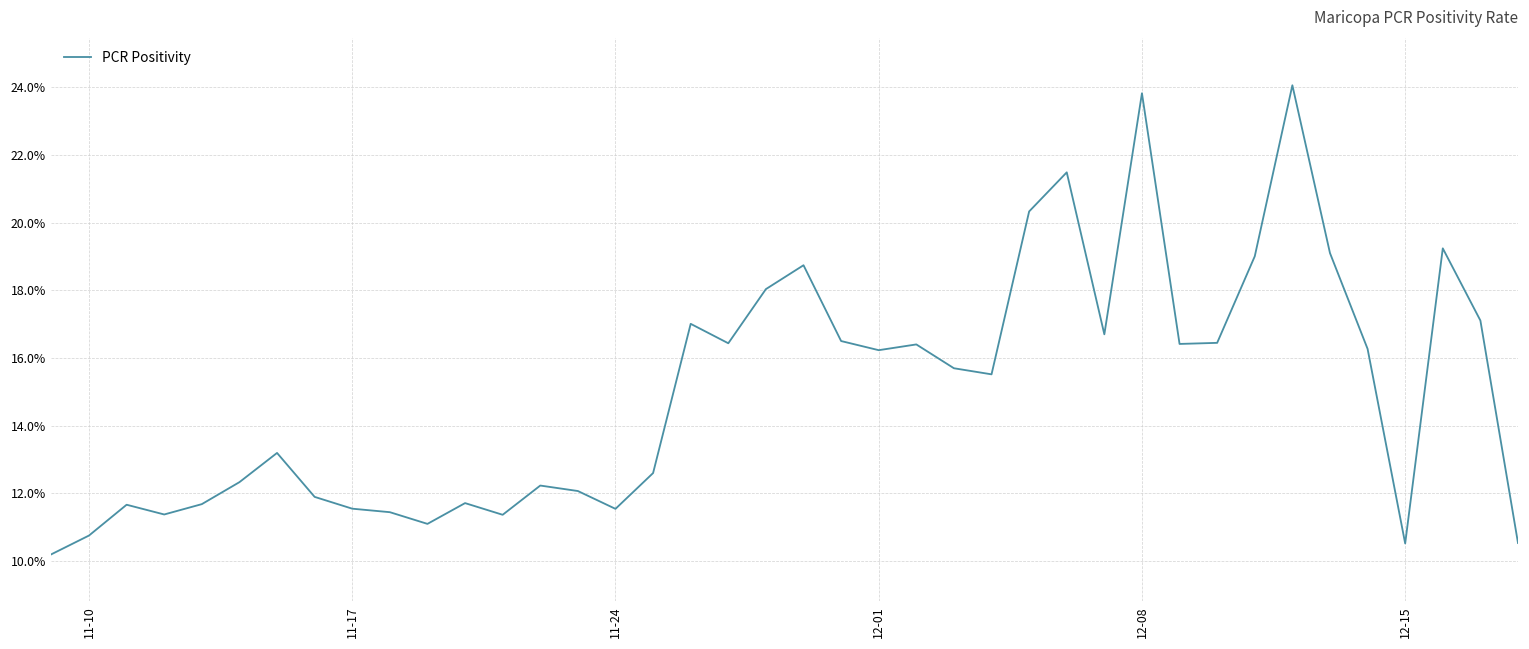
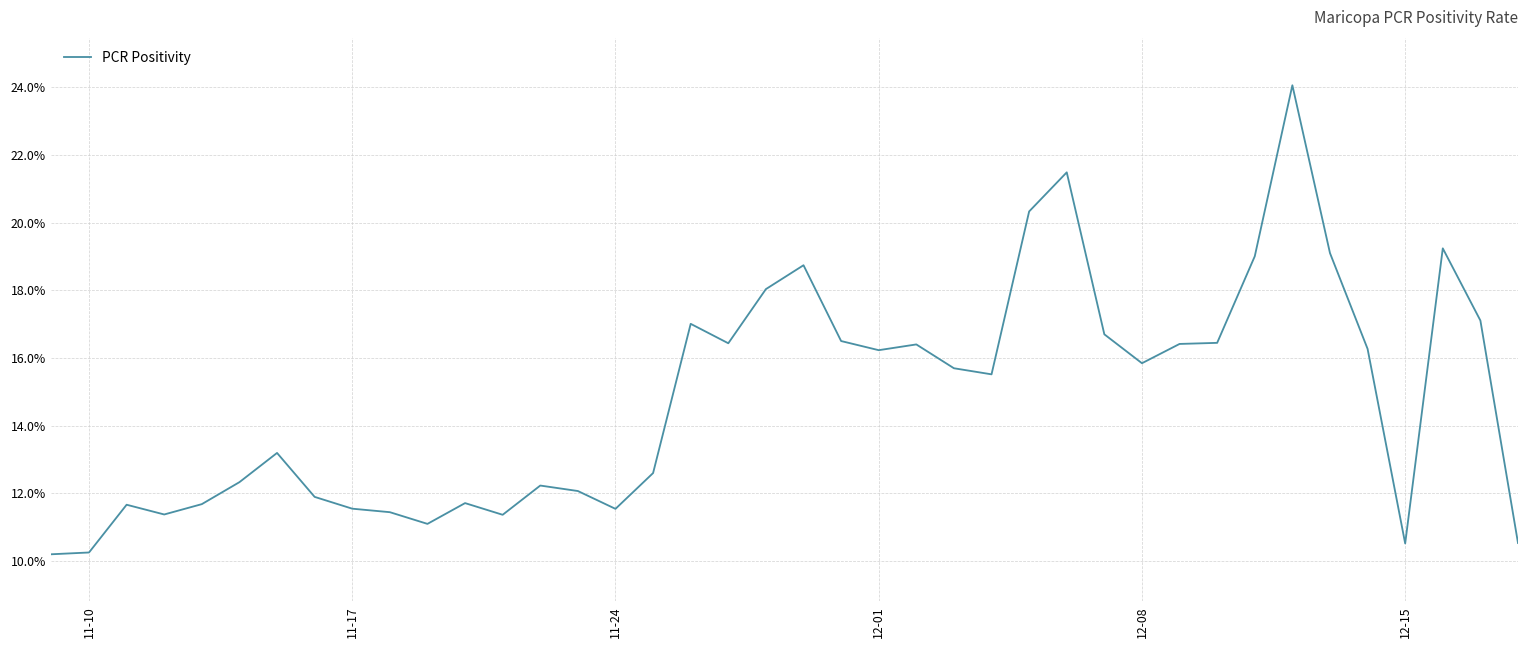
  {
-   "11-10": "10.7%",
+   "11-10": "10.2%",
    "11-17": "11.5%",
    "11-24": "11.5%",
    "12-01": "16.2%",
-   "12-08": "23.8%",
+   "12-08": "15.8%",
    "12-15": "10.5%"
  }
